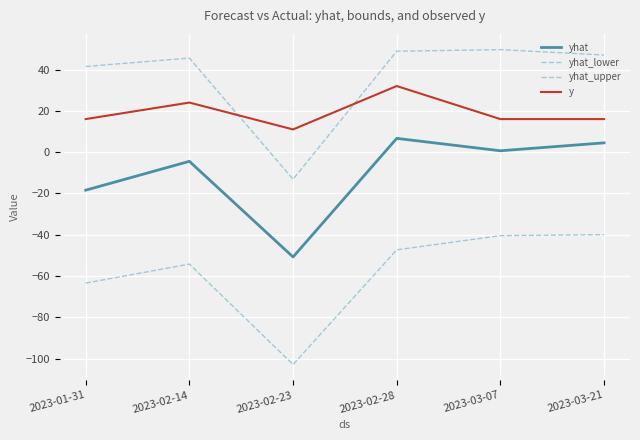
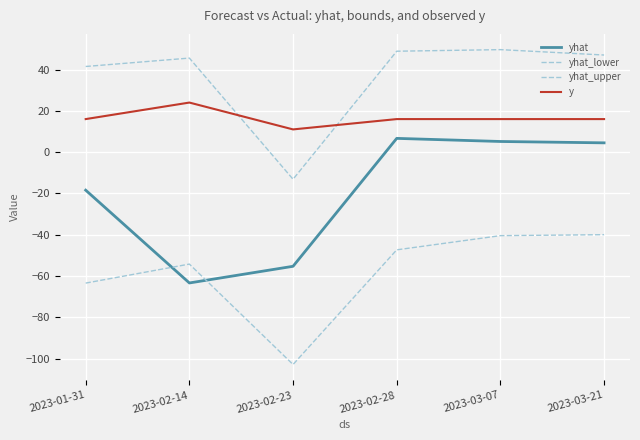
  {
    "yhat": {
      "2023-01-31": -18,
-     "2023-02-14": -4,
-     "2023-02-23": -51,
+     "2023-02-14": -63,
+     "2023-02-23": -55,
      "2023-02-28": 7,
-     "2023-03-07": 1,
+     "2023-03-07": 5,
      "2023-03-21": 4
    },
    "y": {
      "2023-01-31": 16,
      "2023-02-14": 24,
      "2023-02-23": 11,
-     "2023-02-28": 32,
+     "2023-02-28": 16,
      "2023-03-07": 16,
      "2023-03-21": 16
    }
  }
